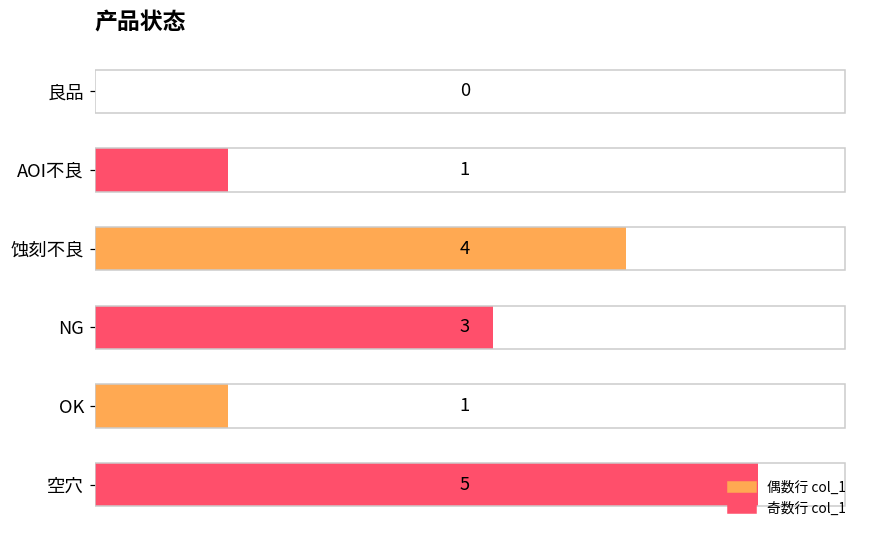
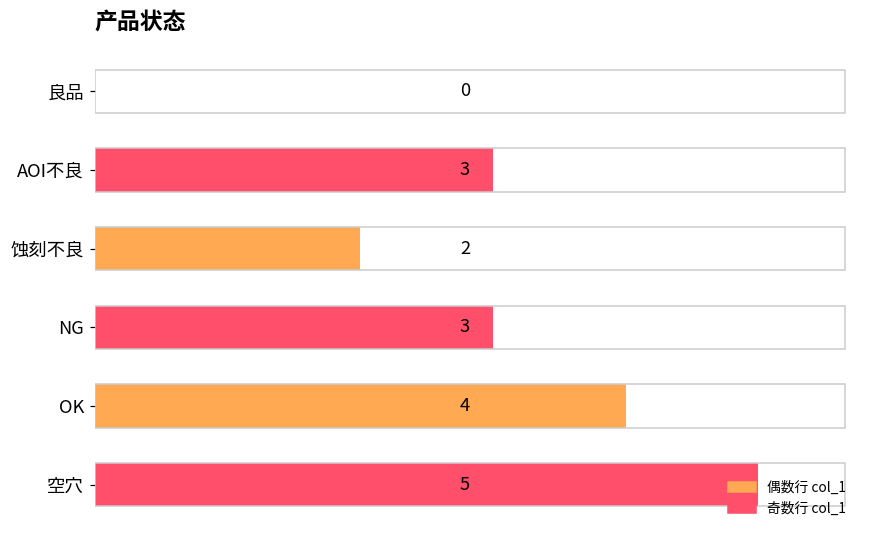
  {
-   "AOI不良": 1,
-   "蚀刻不良": 4,
+   "AOI不良": 3,
+   "蚀刻不良": 2,
    "NG": 3,
-   "OK": 1,
+   "OK": 4,
    "空穴": 5
  }
